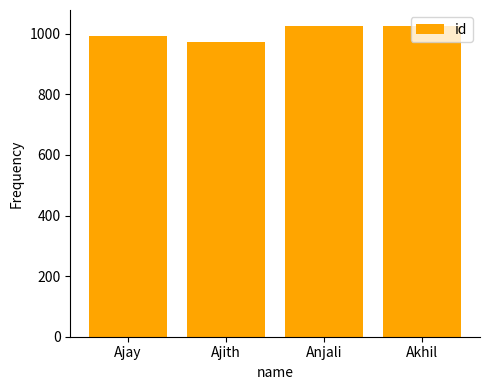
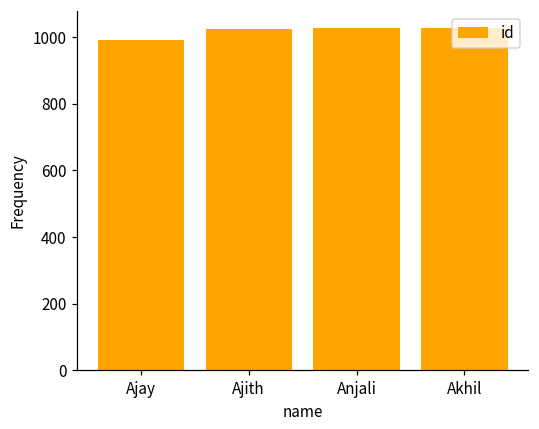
  {
    "Ajay": 990,
-   "Ajith": 970,
+   "Ajith": 1030,
    "Anjali": 1030
  }
